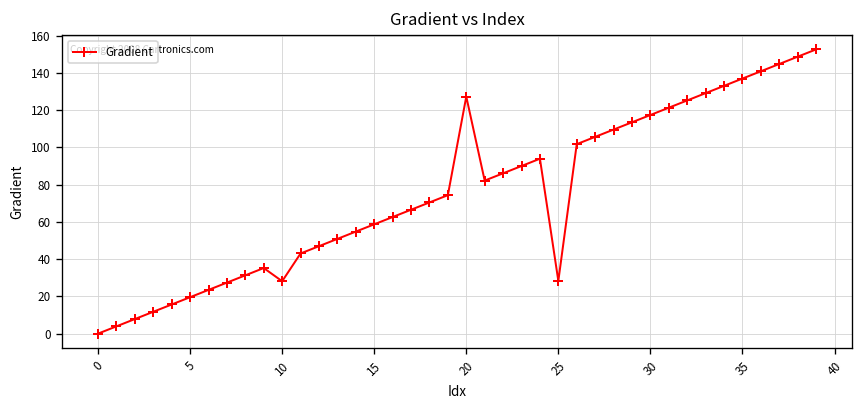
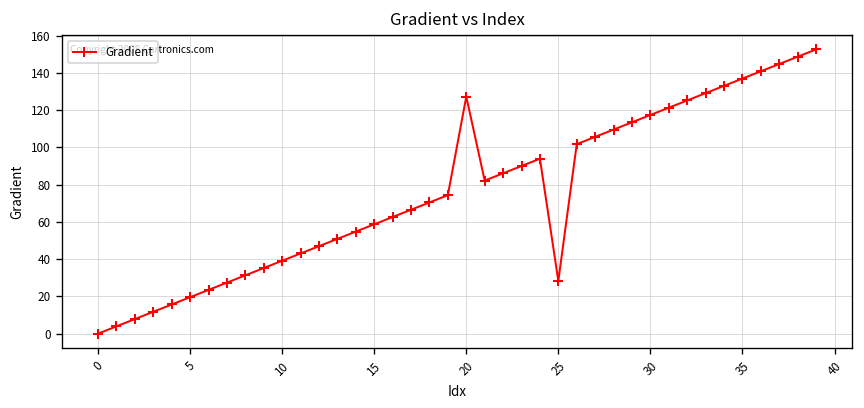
  {
    "0": 0,
    "5": 20,
-   "10": 28,
+   "10": 39,
    "15": 59,
    "20": 127,
    "25": 28,
    "30": 117,
    "35": 137
  }
